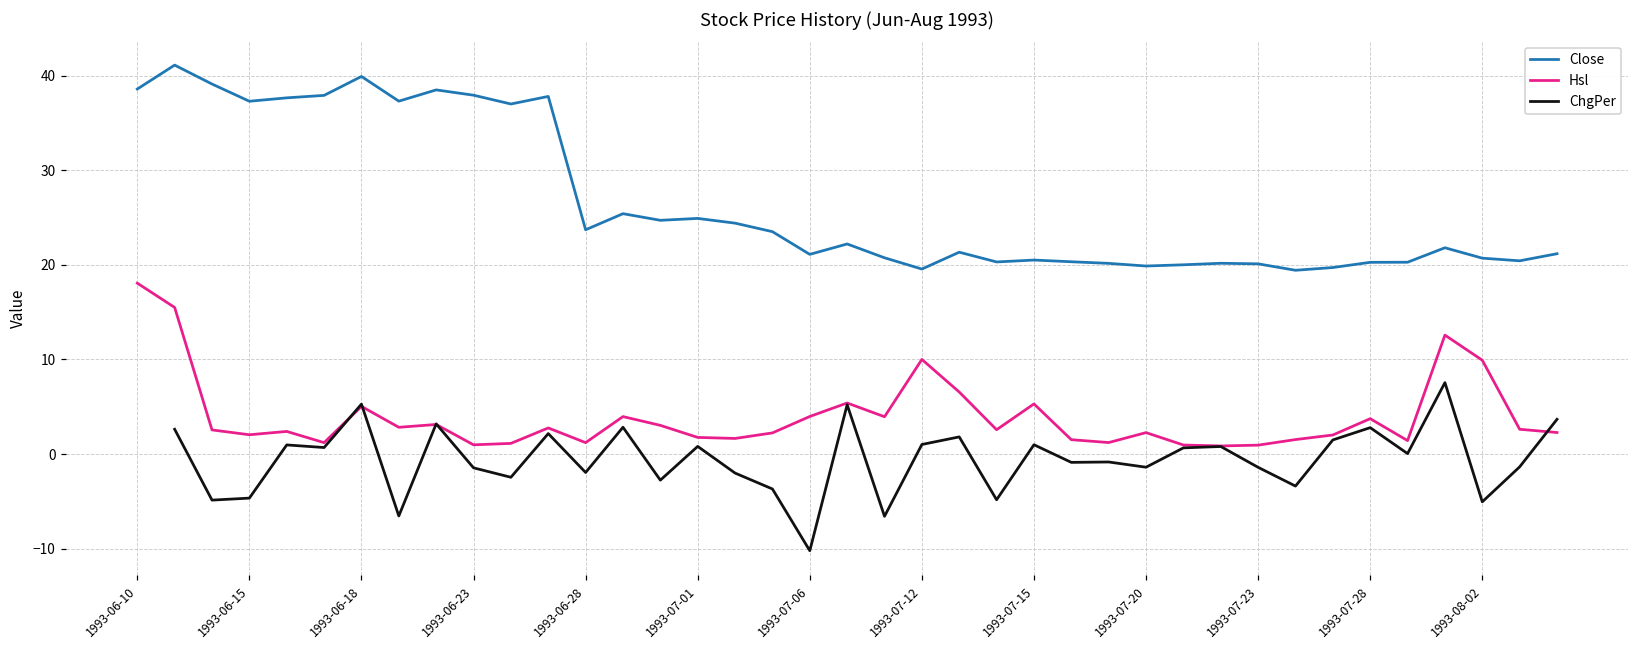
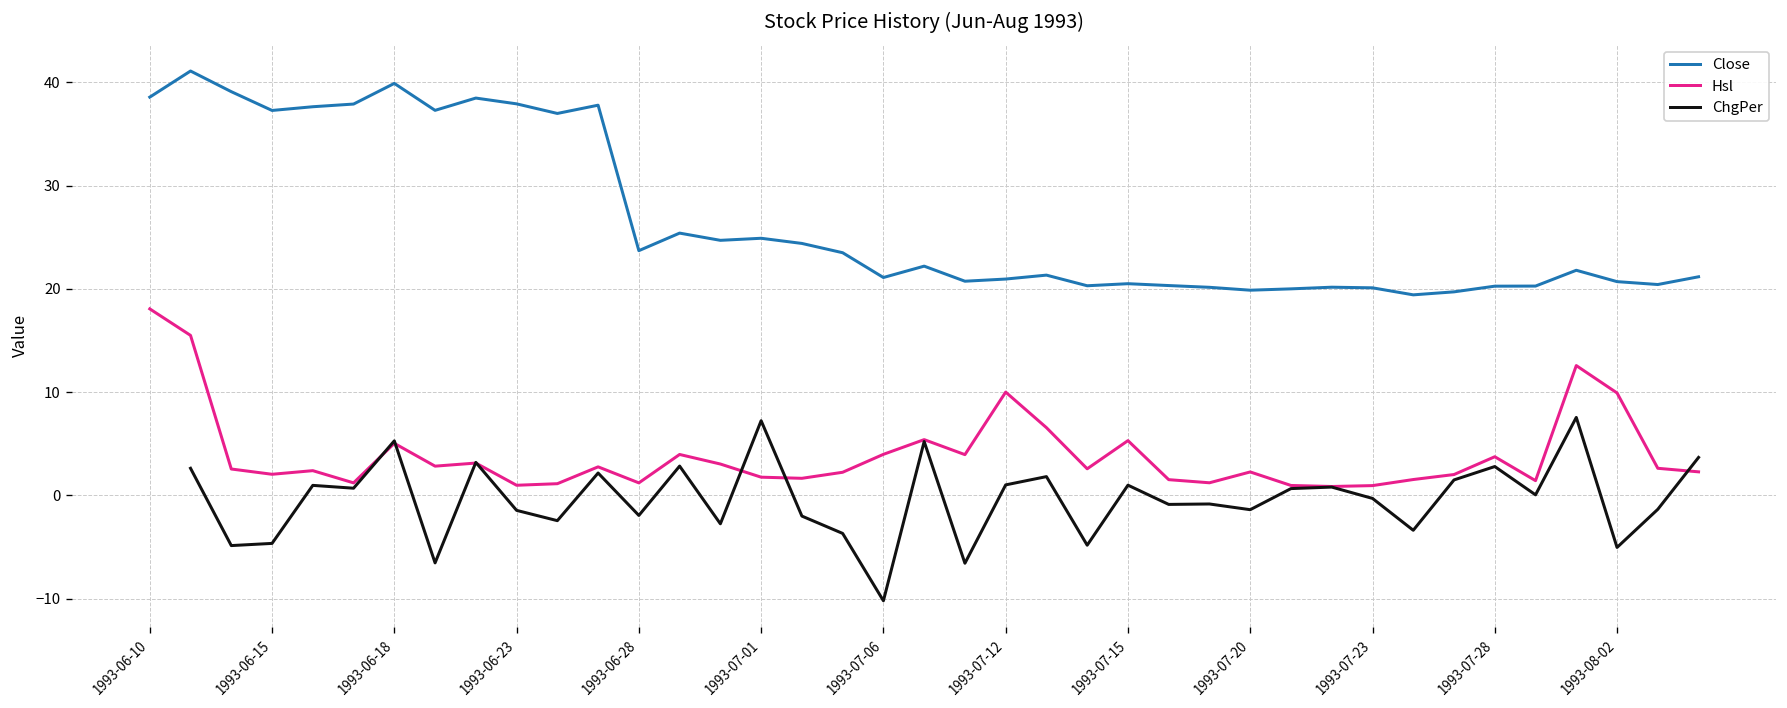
  {
    "Close": {
      "1993-06-10": 39,
      "1993-06-15": 37,
      "1993-06-18": 40,
      "1993-06-23": 38,
      "1993-06-28": 24,
      "1993-07-01": 25,
      "1993-07-06": 21,
-     "1993-07-12": 20,
+     "1993-07-12": 21,
      "1993-07-15": 21,
      "1993-07-20": 20,
      "1993-07-23": 20,
      "1993-07-28": 20,
      "1993-08-02": 21
    },
    "Hsl": {
      "1993-06-10": 18,
      "1993-06-15": 2,
      "1993-06-23": 1,
      "1993-06-28": 1,
      "1993-07-01": 2,
      "1993-07-06": 4,
      "1993-07-12": 10,
      "1993-07-15": 5,
      "1993-07-20": 2,
      "1993-07-23": 1,
      "1993-07-28": 4,
      "1993-08-02": 10
    },
    "ChgPer": {
      "1993-06-15": -5,
      "1993-06-23": -1,
      "1993-06-28": -2,
-     "1993-07-01": 1,
+     "1993-07-01": 7,
      "1993-07-06": -10,
      "1993-07-12": 1,
      "1993-07-15": 1,
      "1993-07-20": -1,
-     "1993-07-23": -1,
+     "1993-07-23": 0,
      "1993-07-28": 3,
      "1993-08-02": -5
    }
  }
